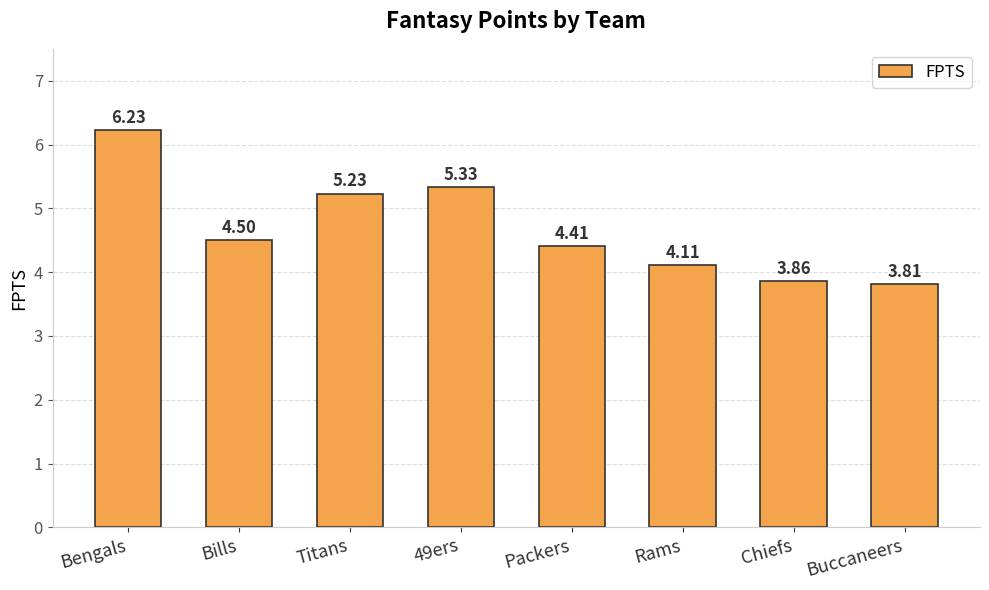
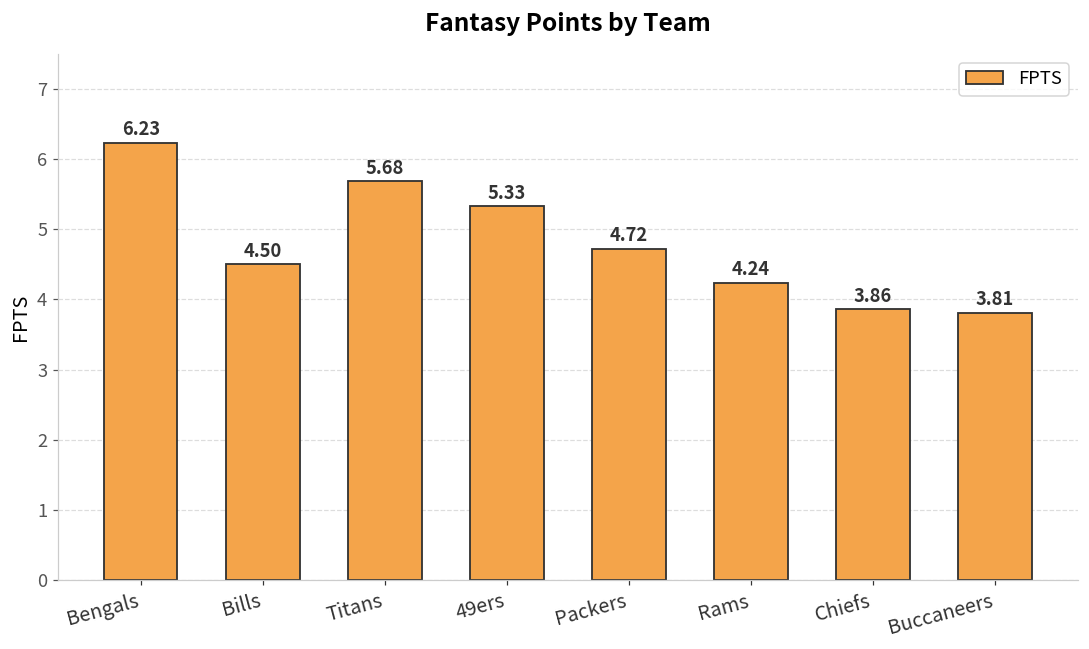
  {
    "Bengals": 6.23,
    "Bills": 4.50,
-   "Titans": 5.23,
+   "Titans": 5.68,
    "49ers": 5.33,
-   "Packers": 4.41,
-   "Rams": 4.11,
+   "Packers": 4.72,
+   "Rams": 4.24,
    "Chiefs": 3.86,
    "Buccaneers": 3.81
  }
